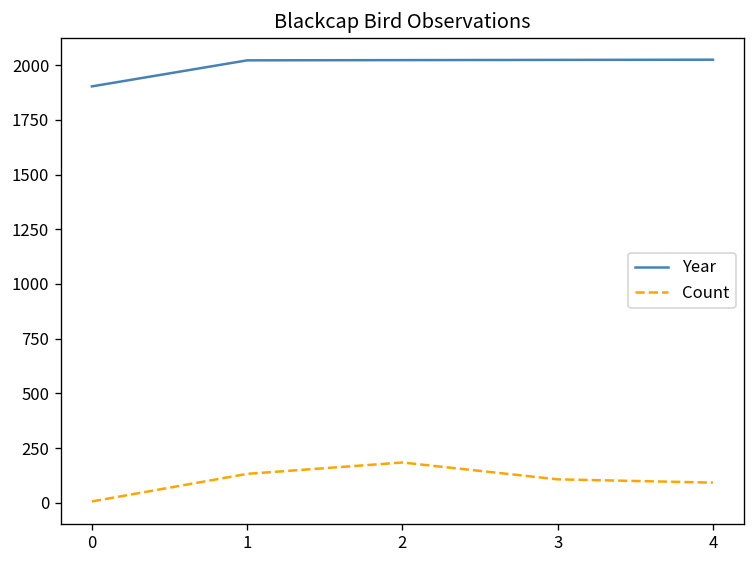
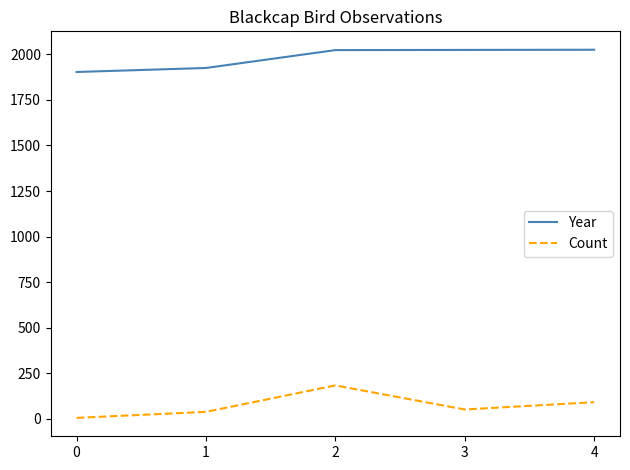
  {
    "Year": {
      "0": 1900,
-     "1": 2020,
+     "1": 1930,
      "2": 2020,
      "3": 2020,
      "4": 2030
    },
    "Count": {
      "0": 10,
-     "1": 130,
+     "1": 40,
      "2": 180,
-     "3": 110,
+     "3": 50,
      "4": 90
    }
  }
